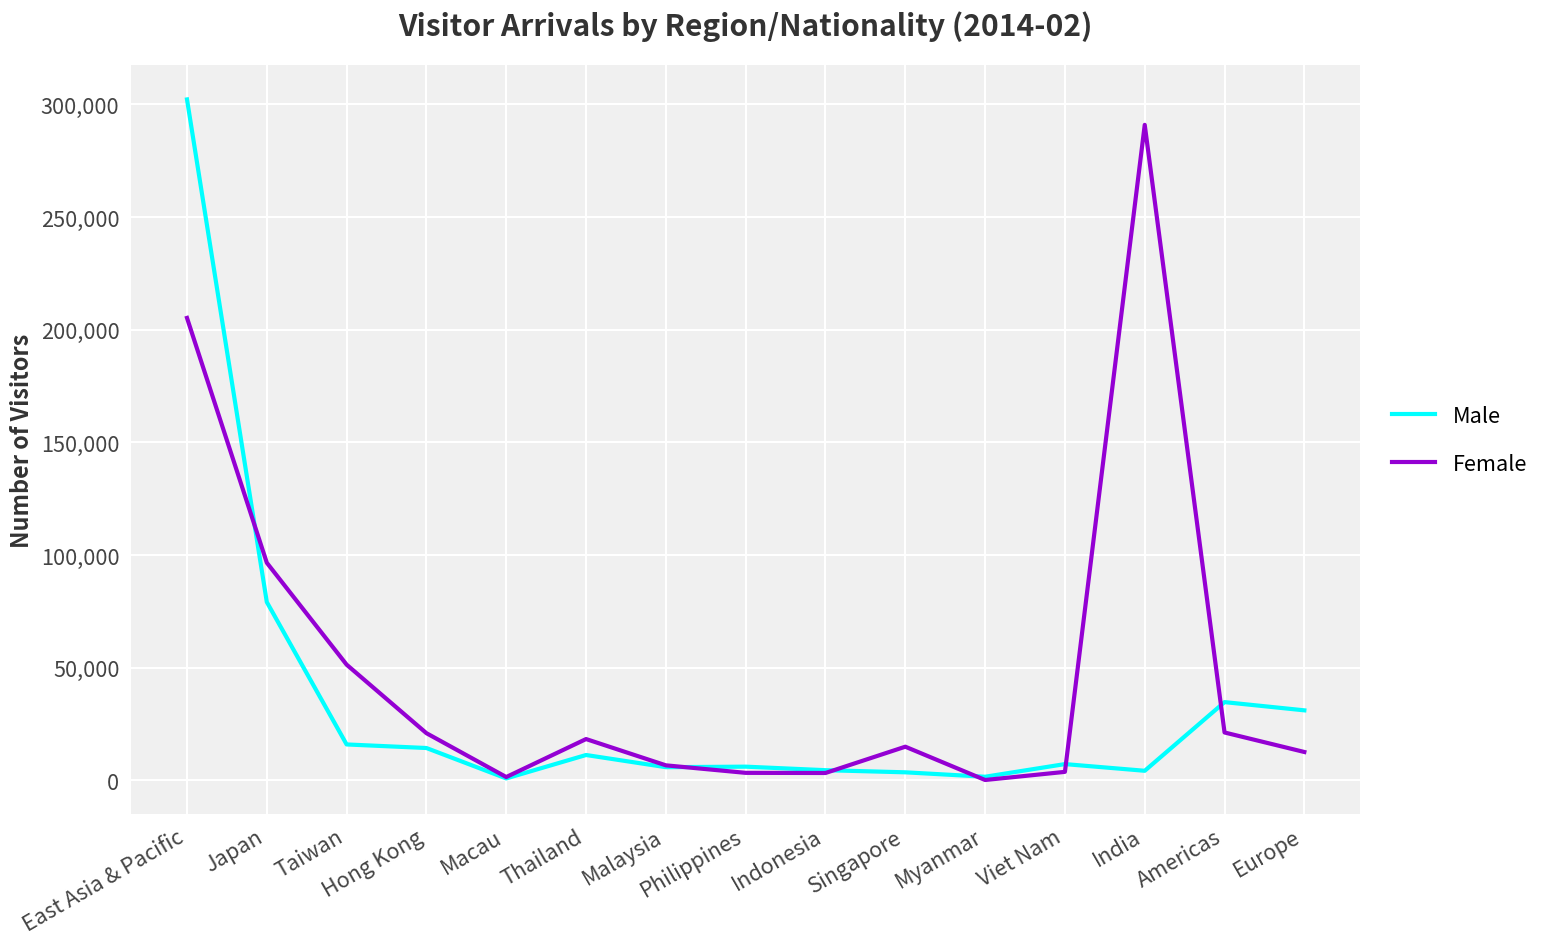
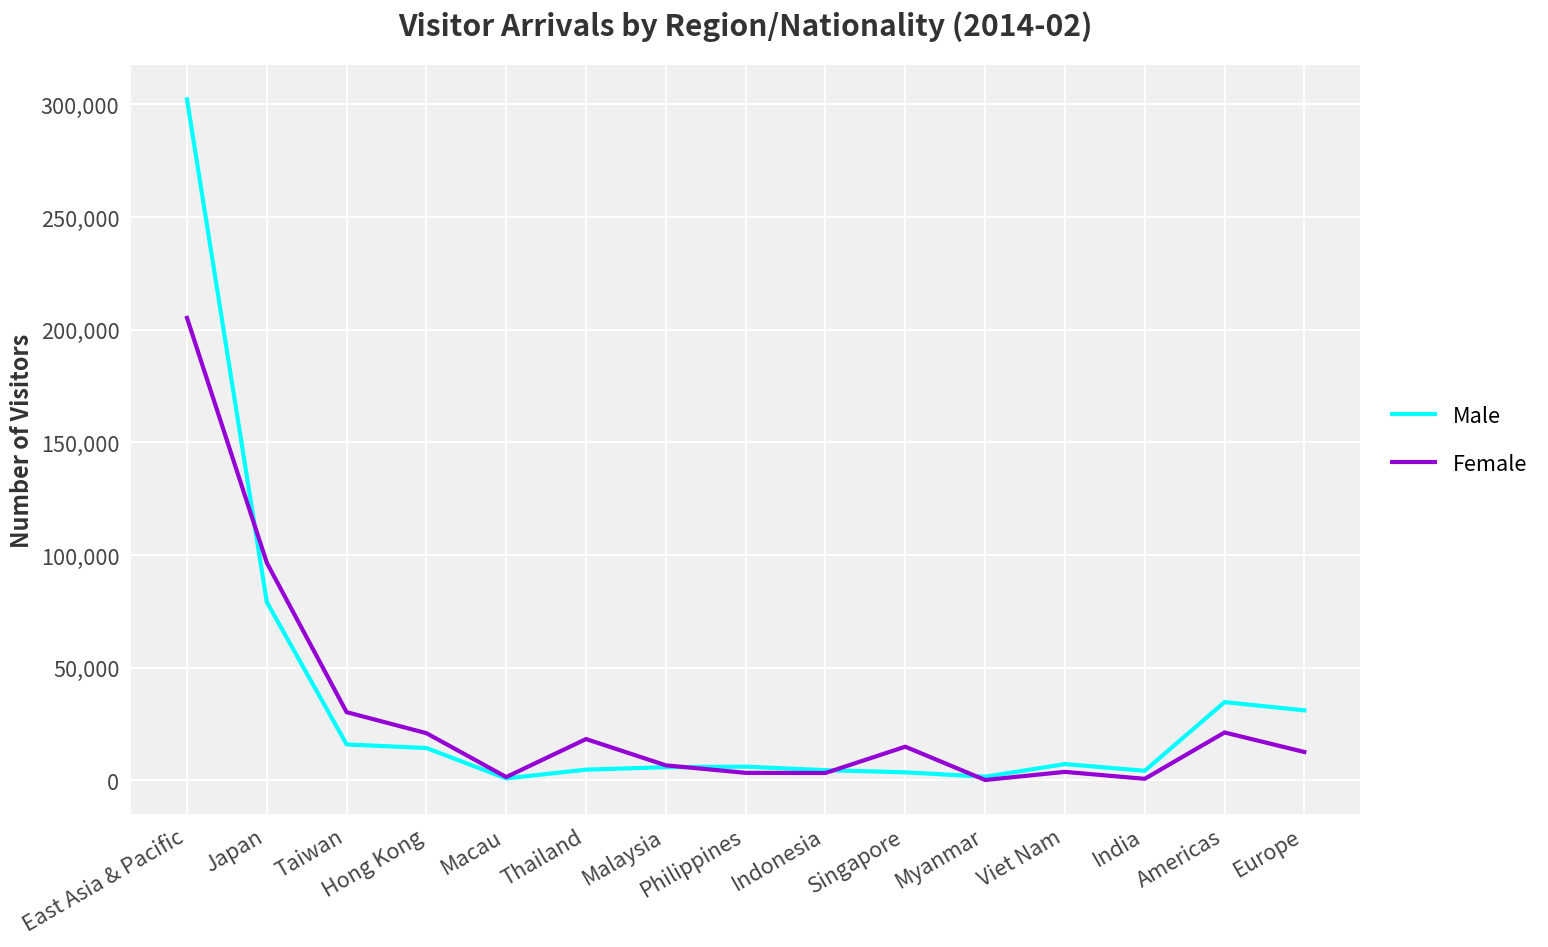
  {
    "Male": {
      "East Asia & Pacific": "302,000",
      "Japan": "79,000",
      "Taiwan": "16,000",
      "Hong Kong": "14,000",
-     "Thailand": "11,000",
+     "Thailand": "5,000",
      "Philippines": "6,000",
      "Singapore": "4,000",
      "Myanmar": "2,000",
      "Viet Nam": "7,000",
      "India": "4,000",
      "Americas": "35,000",
      "Europe": "31,000"
    },
    "Female": {
      "East Asia & Pacific": "205,000",
      "Japan": "97,000",
-     "Taiwan": "51,000",
+     "Taiwan": "30,000",
      "Hong Kong": "21,000",
      "Thailand": "18,000",
      "Philippines": "3,000",
      "Singapore": "15,000",
      "Myanmar": "0",
      "Viet Nam": "4,000",
-     "India": "291,000",
+     "India": "1,000",
      "Americas": "21,000",
      "Europe": "13,000"
    }
  }
